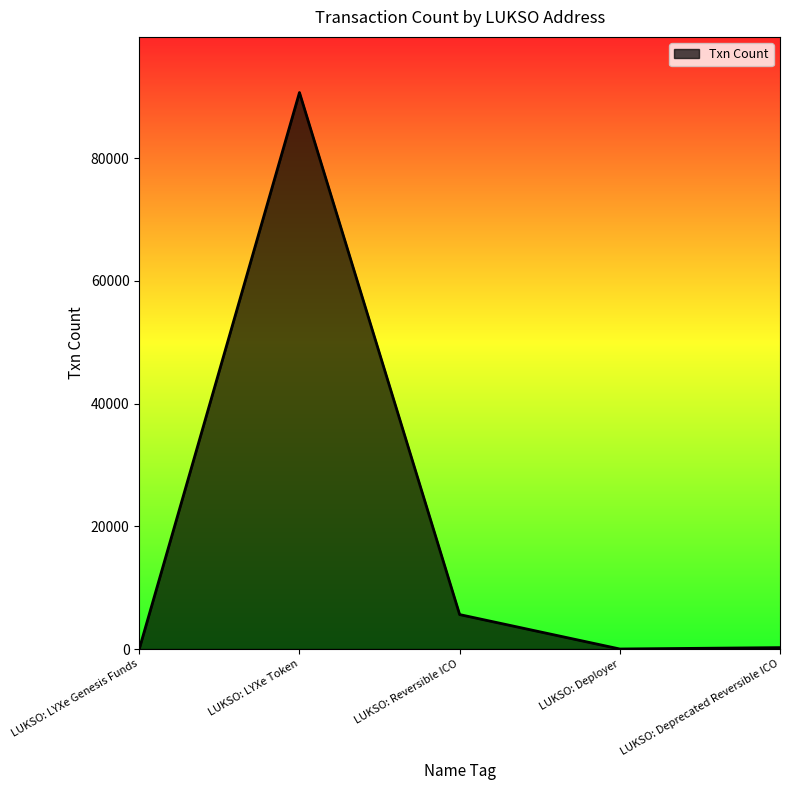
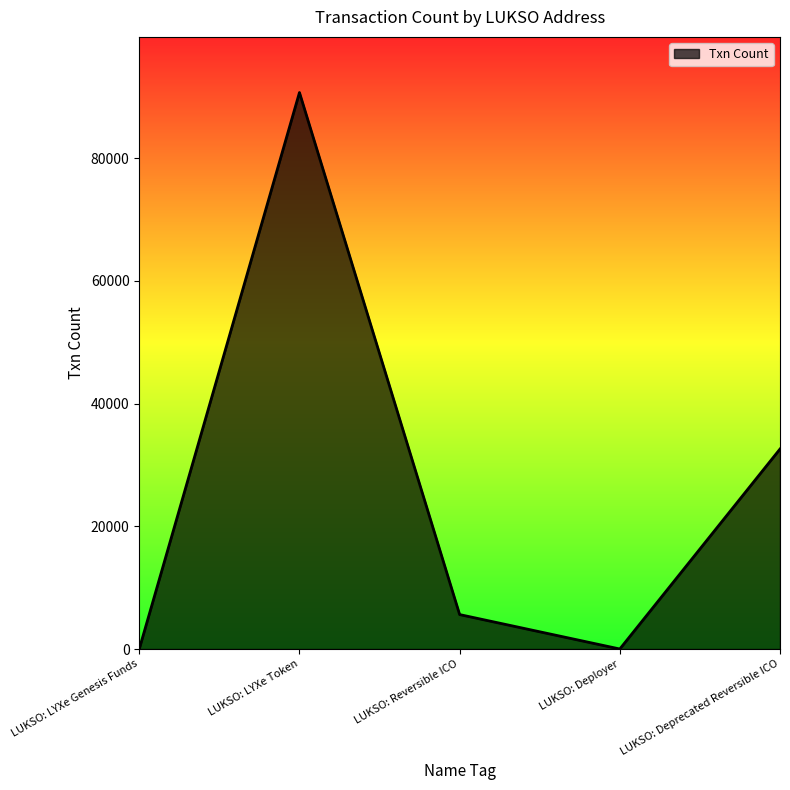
  {
    "LUKSO: LYXe Genesis Funds": 0,
    "LUKSO: LYXe Token": 91000,
    "LUKSO: Reversible ICO": 6000,
    "LUKSO: Deployer": 0,
-   "LUKSO: Deprecated Reversible ICO": 0
+   "LUKSO: Deprecated Reversible ICO": 33000
  }
